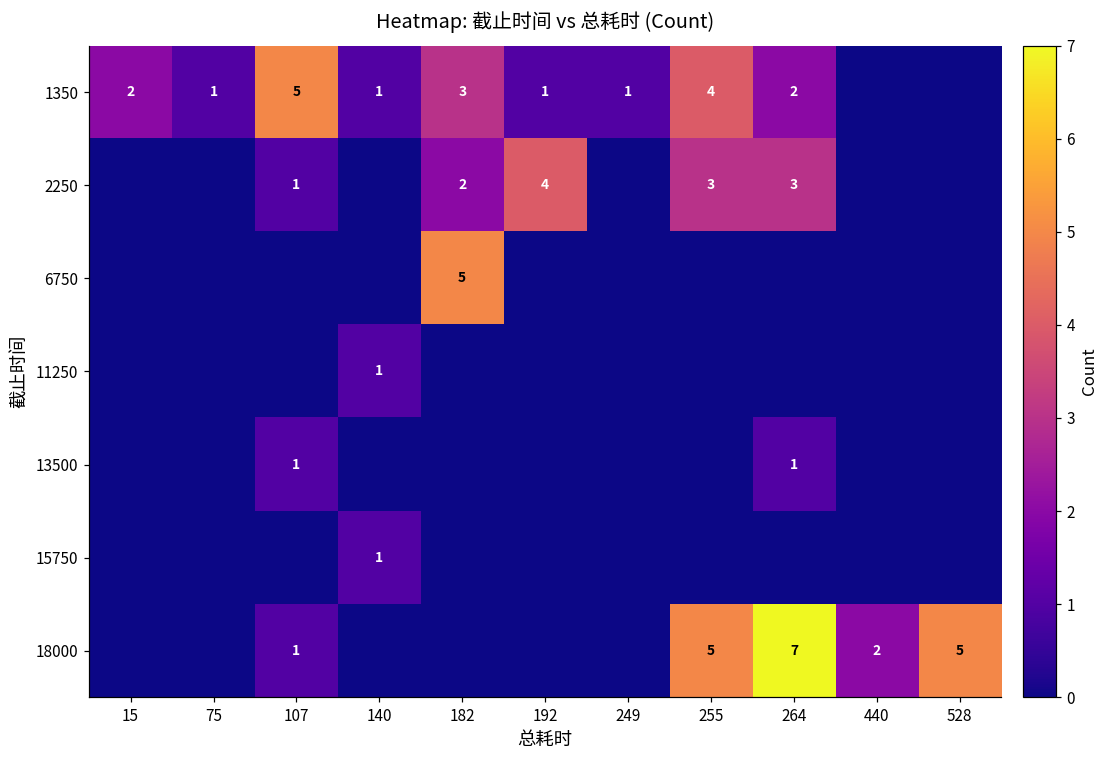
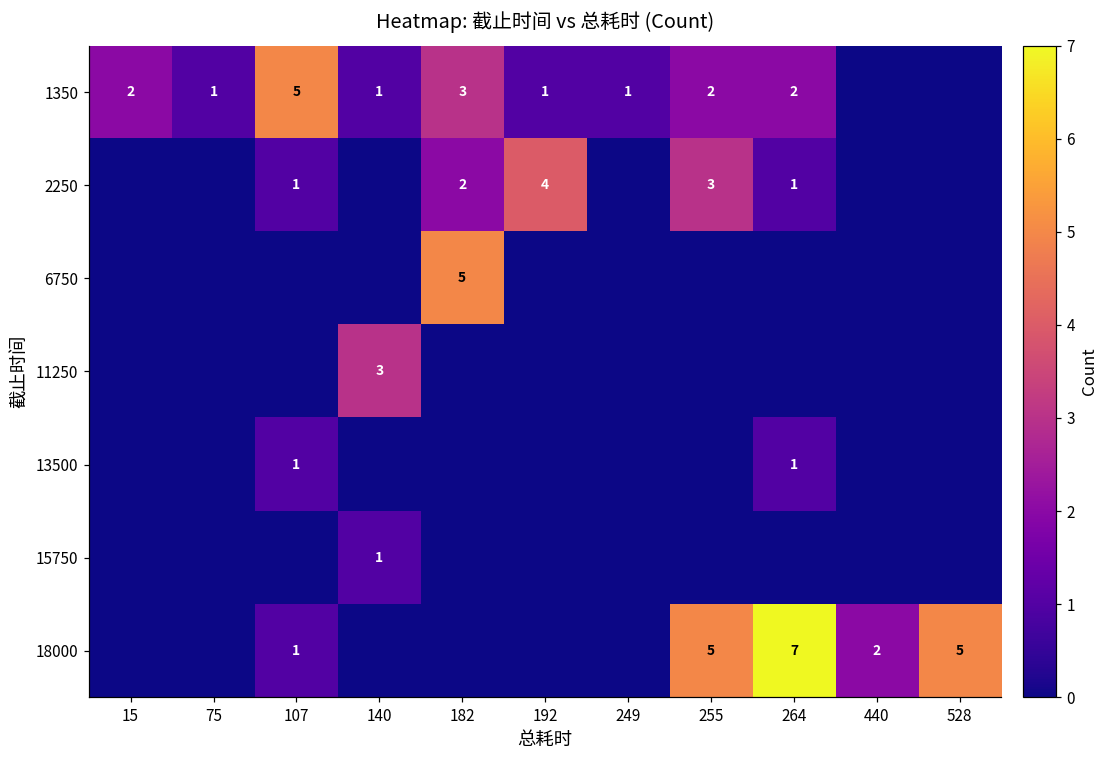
  {
    "1350": {
      "15": 2,
      "75": 1,
      "107": 5,
      "140": 1,
      "182": 3,
      "192": 1,
      "249": 1,
-     "255": 4,
+     "255": 2,
      "264": 2
    },
    "2250": {
      "107": 1,
      "182": 2,
      "192": 4,
      "255": 3,
-     "264": 3
+     "264": 1
    },
    "6750": {
      "182": 5
    },
    "11250": {
-     "140": 1
+     "140": 3
    },
    "13500": {
      "107": 1,
      "264": 1
    },
    "15750": {
      "140": 1
    },
    "18000": {
      "107": 1,
      "255": 5,
      "264": 7,
      "440": 2,
      "528": 5
    }
  }
